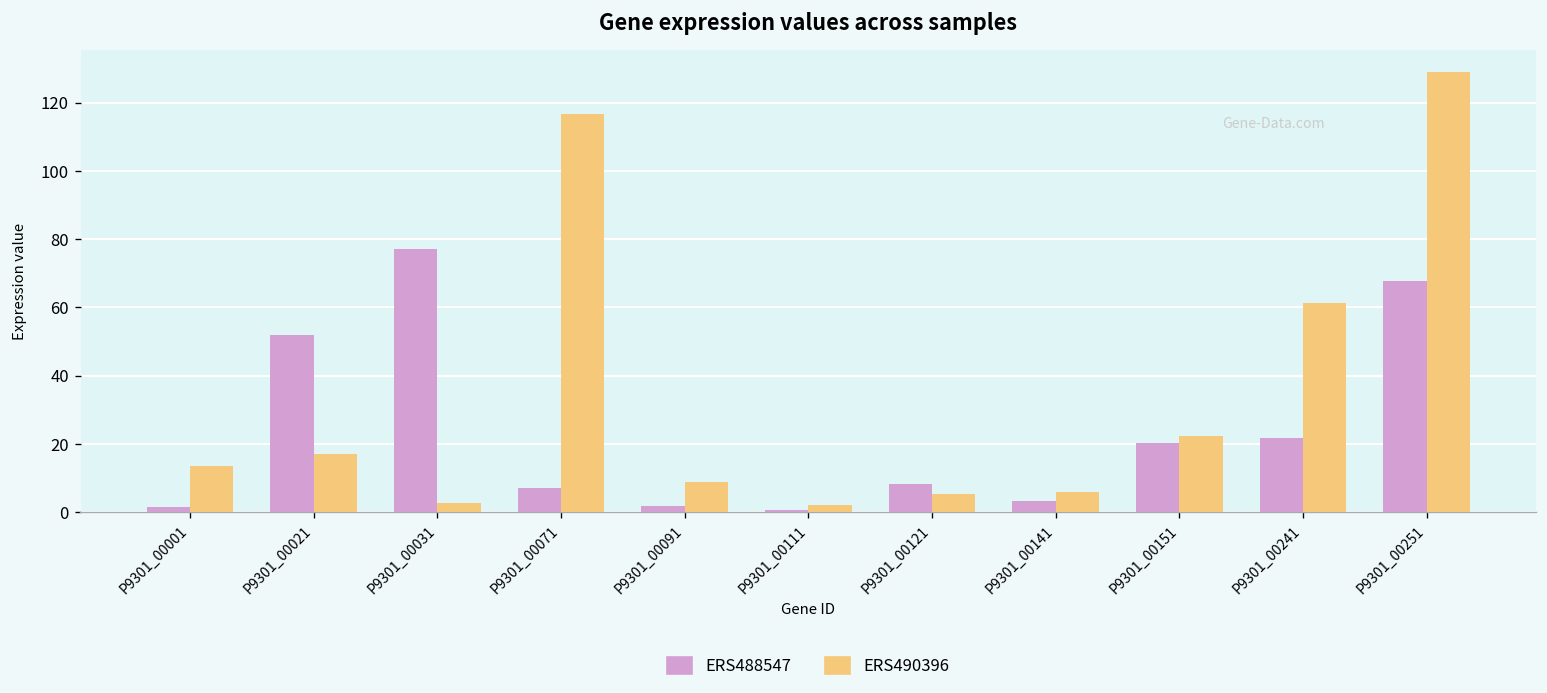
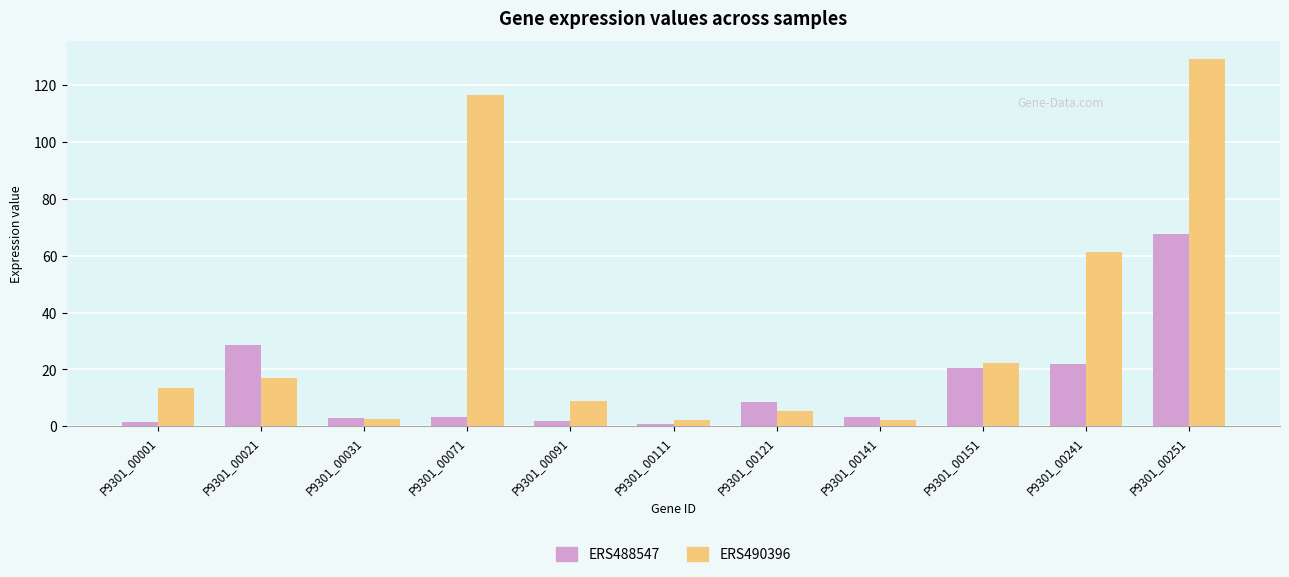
  {
    "ERS488547": {
      "P9301_00001": 2,
-     "P9301_00021": 52,
-     "P9301_00031": 77,
-     "P9301_00071": 7,
+     "P9301_00021": 29,
+     "P9301_00031": 3,
+     "P9301_00071": 3,
      "P9301_00091": 2,
      "P9301_00121": 8,
      "P9301_00141": 3,
      "P9301_00151": 20,
      "P9301_00241": 22,
      "P9301_00251": 68
    },
    "ERS490396": {
      "P9301_00001": 13,
      "P9301_00021": 17,
      "P9301_00031": 3,
      "P9301_00071": 117,
      "P9301_00091": 9,
      "P9301_00111": 2,
      "P9301_00121": 5,
-     "P9301_00141": 6,
+     "P9301_00141": 2,
      "P9301_00151": 22,
      "P9301_00241": 61,
      "P9301_00251": 129
    }
  }
